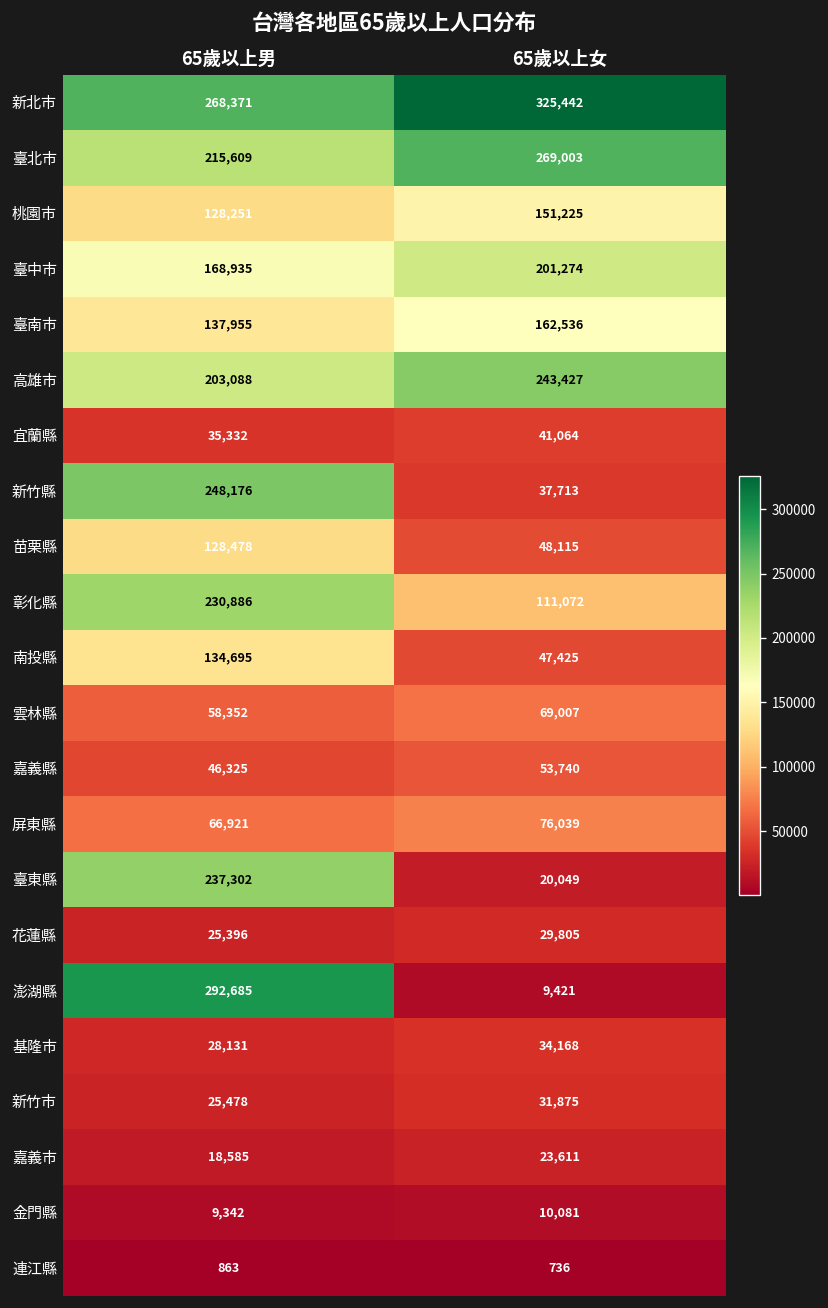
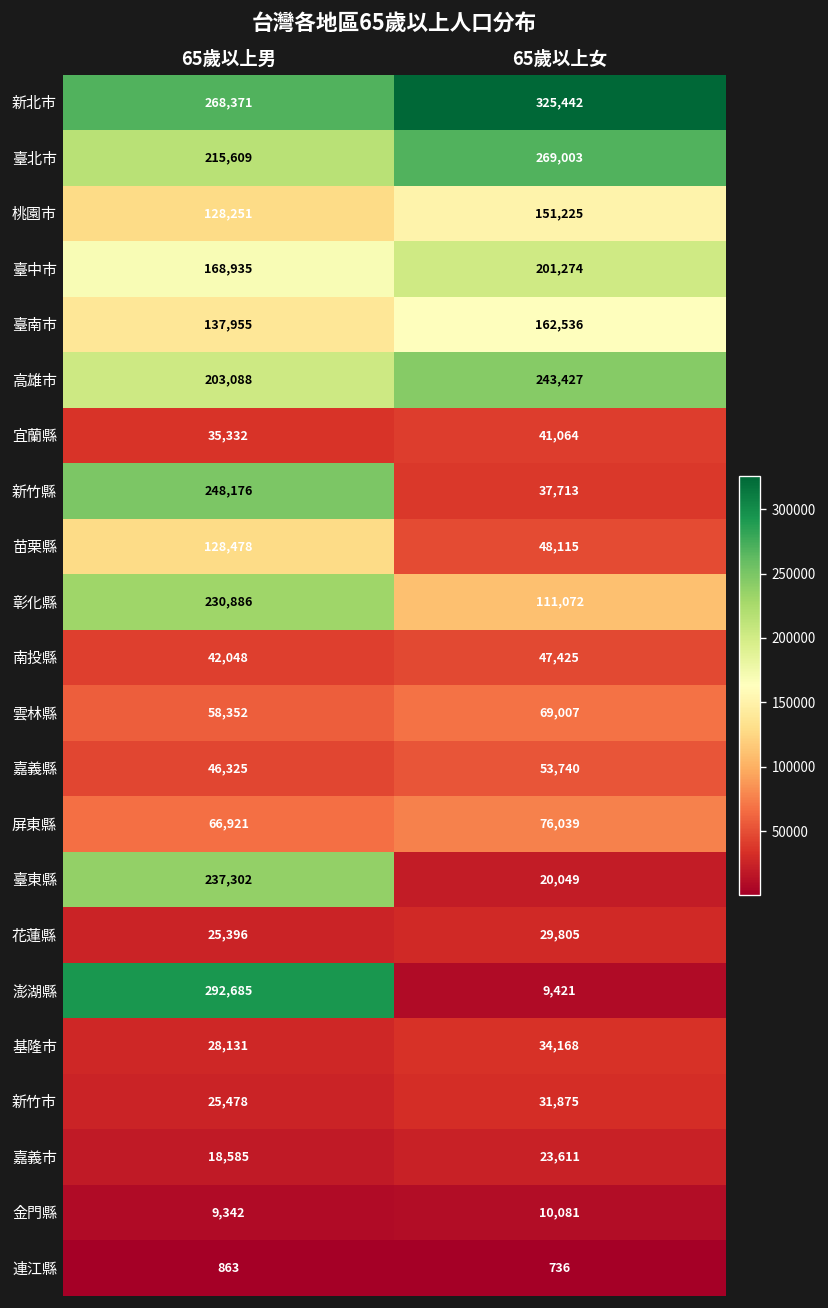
  {
    "新北市": {
      "65歲以上男": "268,371",
      "65歲以上女": "325,442"
    },
    "臺北市": {
      "65歲以上男": "215,609",
      "65歲以上女": "269,003"
    },
    "桃園市": {
      "65歲以上男": "128,251",
      "65歲以上女": "151,225"
    },
    "臺中市": {
      "65歲以上男": "168,935",
      "65歲以上女": "201,274"
    },
    "臺南市": {
      "65歲以上男": "137,955",
      "65歲以上女": "162,536"
    },
    "高雄市": {
      "65歲以上男": "203,088",
      "65歲以上女": "243,427"
    },
    "宜蘭縣": {
      "65歲以上男": "35,332",
      "65歲以上女": "41,064"
    },
    "新竹縣": {
      "65歲以上男": "248,176",
      "65歲以上女": "37,713"
    },
    "苗栗縣": {
      "65歲以上男": "128,478",
      "65歲以上女": "48,115"
    },
    "彰化縣": {
      "65歲以上男": "230,886",
      "65歲以上女": "111,072"
    },
    "南投縣": {
-     "65歲以上男": "134,695",
+     "65歲以上男": "42,048",
      "65歲以上女": "47,425"
    },
    "雲林縣": {
      "65歲以上男": "58,352",
      "65歲以上女": "69,007"
    },
    "嘉義縣": {
      "65歲以上男": "46,325",
      "65歲以上女": "53,740"
    },
    "屏東縣": {
      "65歲以上男": "66,921",
      "65歲以上女": "76,039"
    },
    "臺東縣": {
      "65歲以上男": "237,302",
      "65歲以上女": "20,049"
    },
    "花蓮縣": {
      "65歲以上男": "25,396",
      "65歲以上女": "29,805"
    },
    "澎湖縣": {
      "65歲以上男": "292,685",
      "65歲以上女": "9,421"
    },
    "基隆市": {
      "65歲以上男": "28,131",
      "65歲以上女": "34,168"
    },
    "新竹市": {
      "65歲以上男": "25,478",
      "65歲以上女": "31,875"
    },
    "嘉義市": {
      "65歲以上男": "18,585",
      "65歲以上女": "23,611"
    },
    "金門縣": {
      "65歲以上男": "9,342",
      "65歲以上女": "10,081"
    },
    "連江縣": {
      "65歲以上男": "863",
      "65歲以上女": "736"
    }
  }
